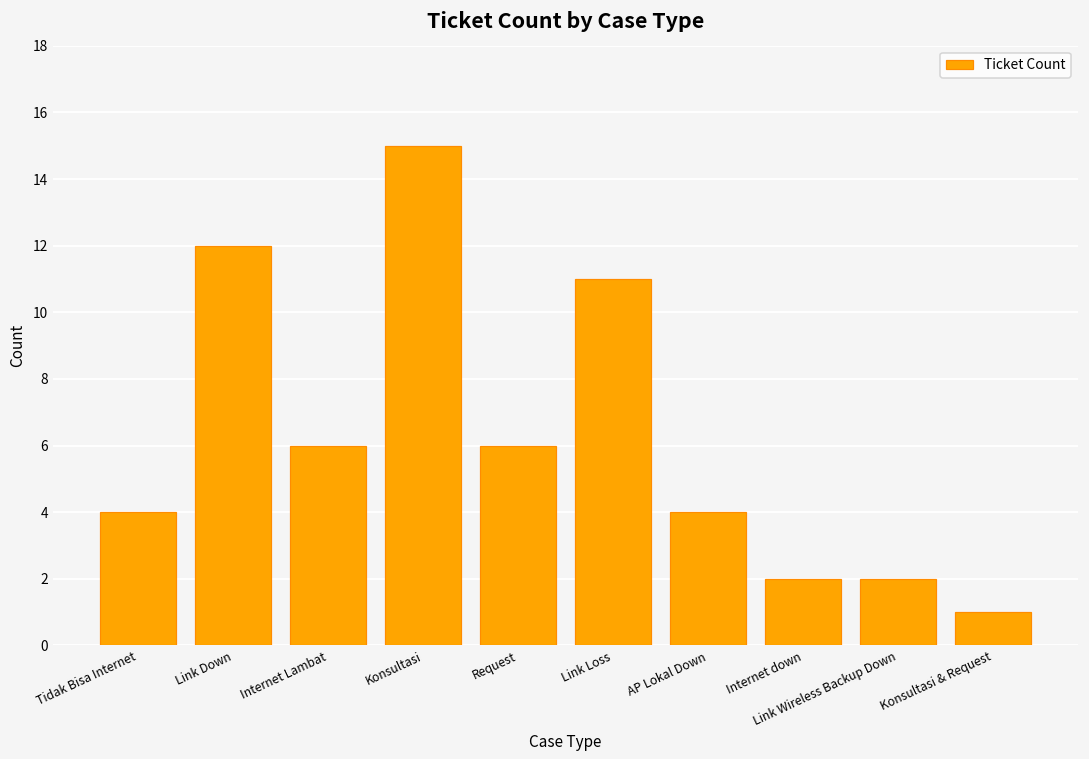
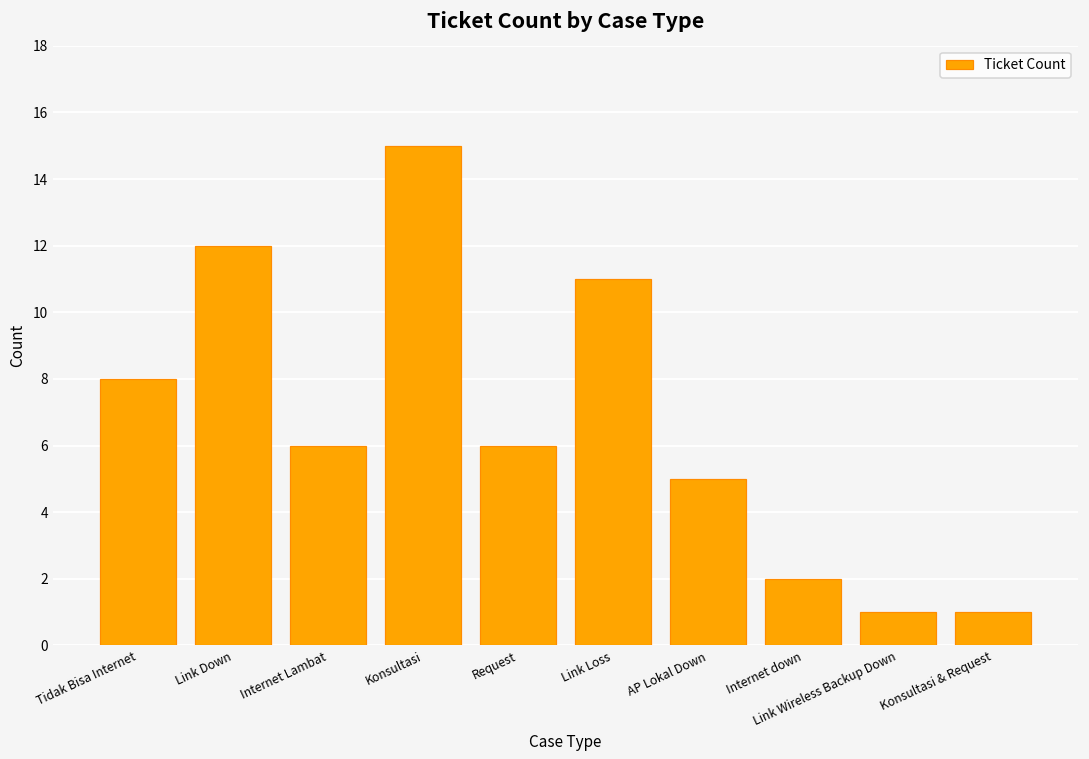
  {
-   "Tidak Bisa Internet": 4,
+   "Tidak Bisa Internet": 8,
    "Link Down": 12,
    "Internet Lambat": 6,
    "Konsultasi": 15,
    "Request": 6,
    "Link Loss": 11,
-   "AP Lokal Down": 4,
+   "AP Lokal Down": 5,
    "Internet down": 2,
-   "Link Wireless Backup Down": 2,
+   "Link Wireless Backup Down": 1,
    "Konsultasi & Request": 1
  }
